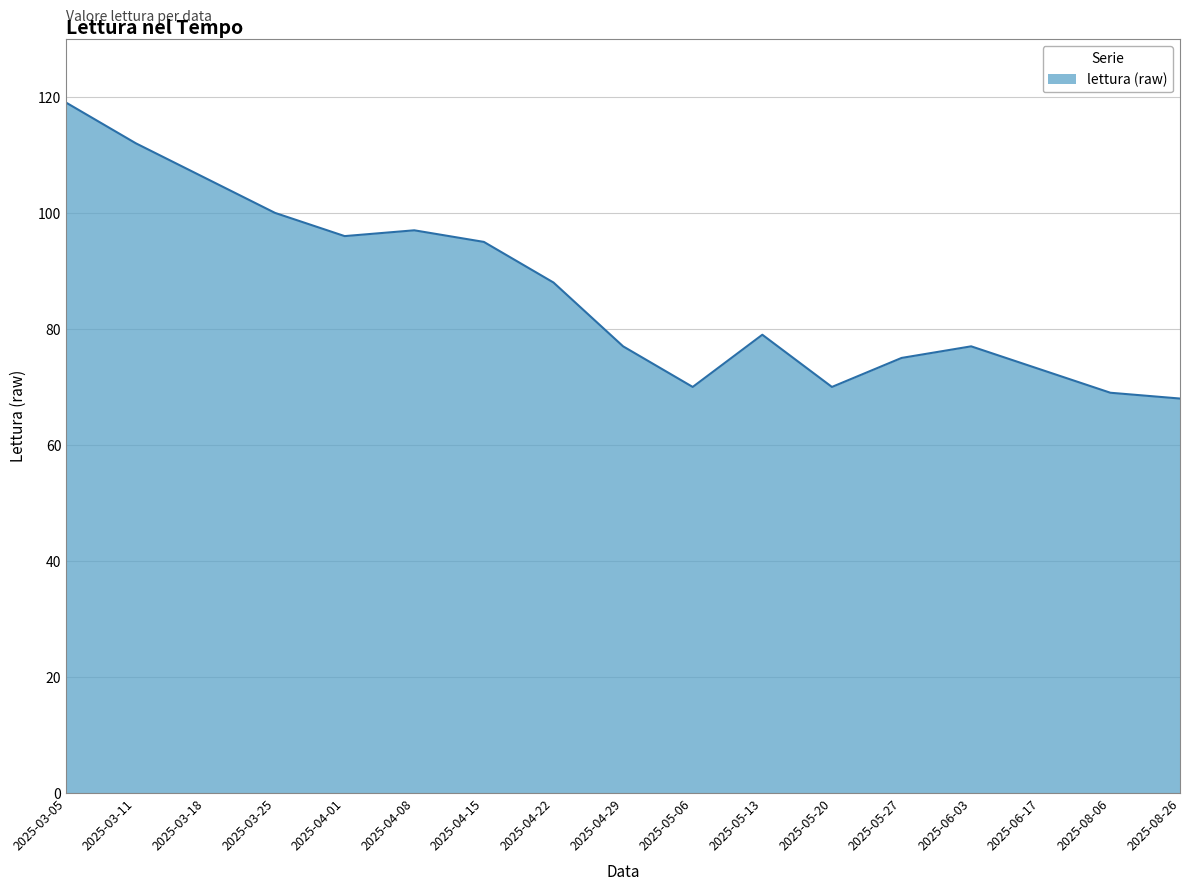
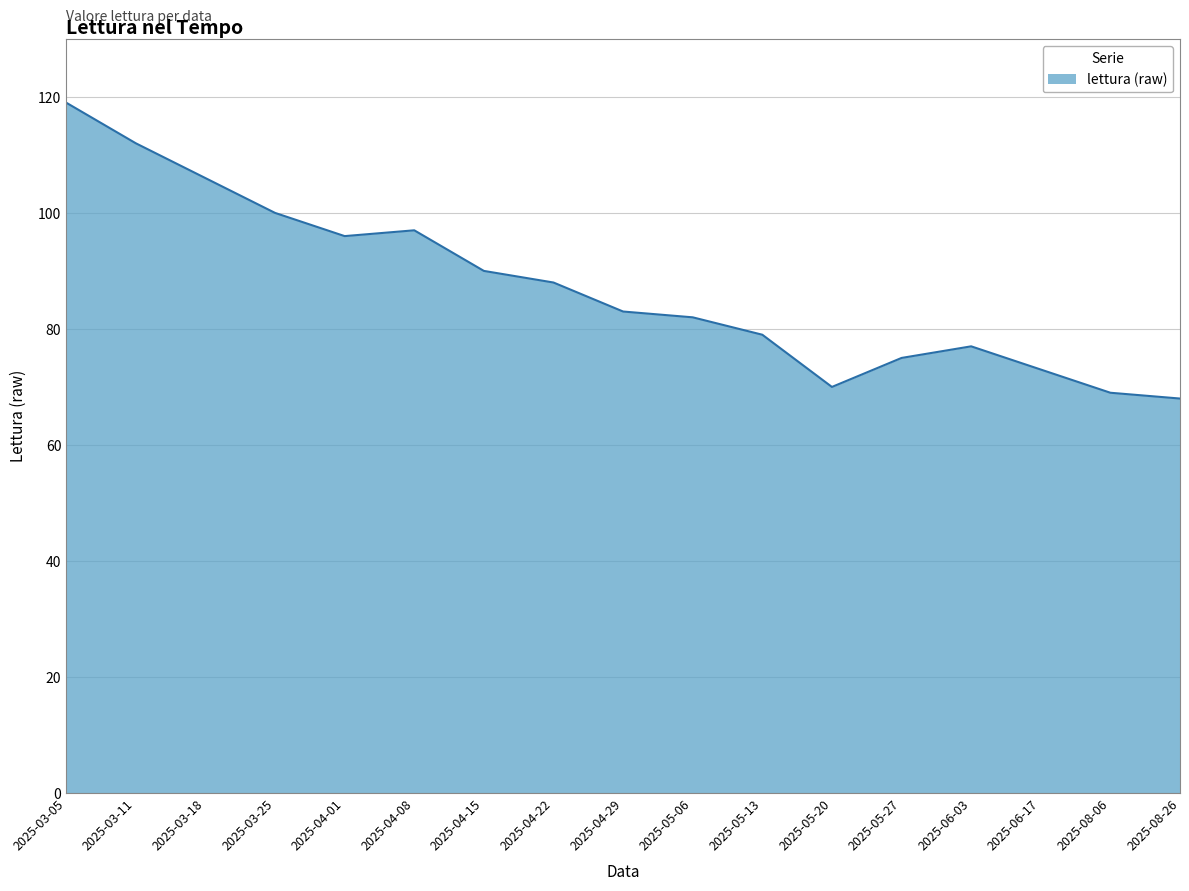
  {
    "2025-03-05": 119,
    "2025-03-11": 112,
    "2025-03-18": 106,
    "2025-03-25": 100,
    "2025-04-01": 96,
    "2025-04-08": 97,
-   "2025-04-15": 95,
+   "2025-04-15": 90,
    "2025-04-22": 88,
-   "2025-04-29": 77,
-   "2025-05-06": 70,
+   "2025-04-29": 83,
+   "2025-05-06": 82,
    "2025-05-13": 79,
    "2025-05-20": 70,
    "2025-05-27": 75,
    "2025-06-03": 77,
    "2025-06-17": 73,
    "2025-08-06": 69,
    "2025-08-26": 68
  }
